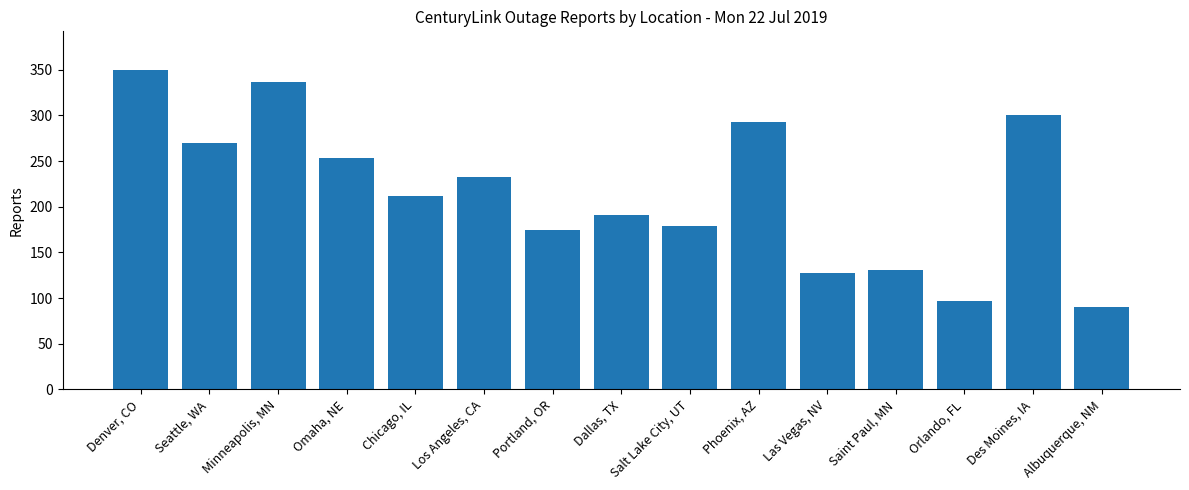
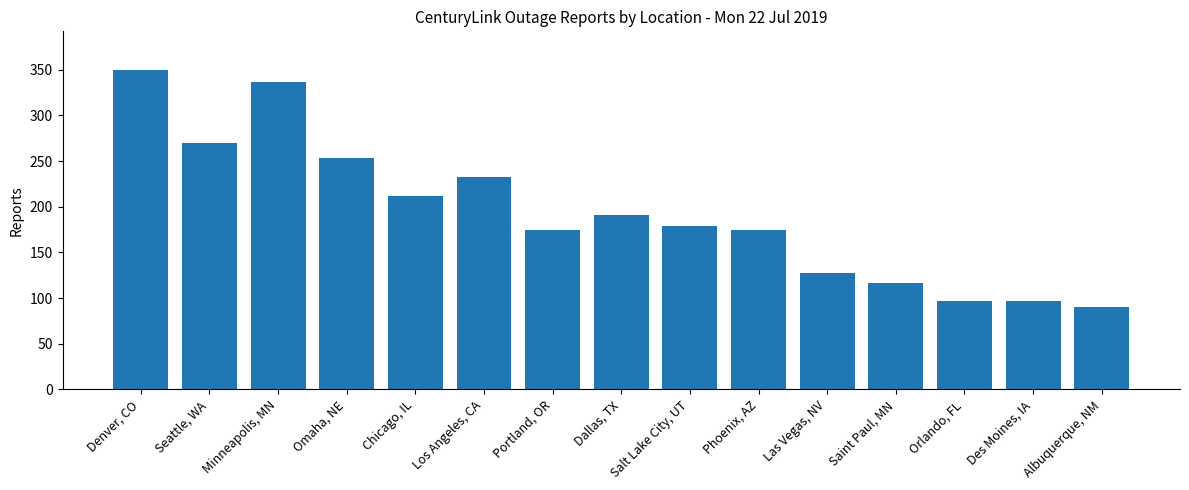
  {
    "Denver, CO": 350,
    "Seattle, WA": 270,
    "Minneapolis, MN": 340,
    "Omaha, NE": 250,
    "Chicago, IL": 210,
    "Los Angeles, CA": 230,
    "Portland, OR": 180,
    "Dallas, TX": 190,
    "Salt Lake City, UT": 180,
-   "Phoenix, AZ": 290,
+   "Phoenix, AZ": 180,
    "Las Vegas, NV": 130,
-   "Saint Paul, MN": 130,
+   "Saint Paul, MN": 120,
    "Orlando, FL": 100,
-   "Des Moines, IA": 300,
+   "Des Moines, IA": 100,
    "Albuquerque, NM": 90
  }
